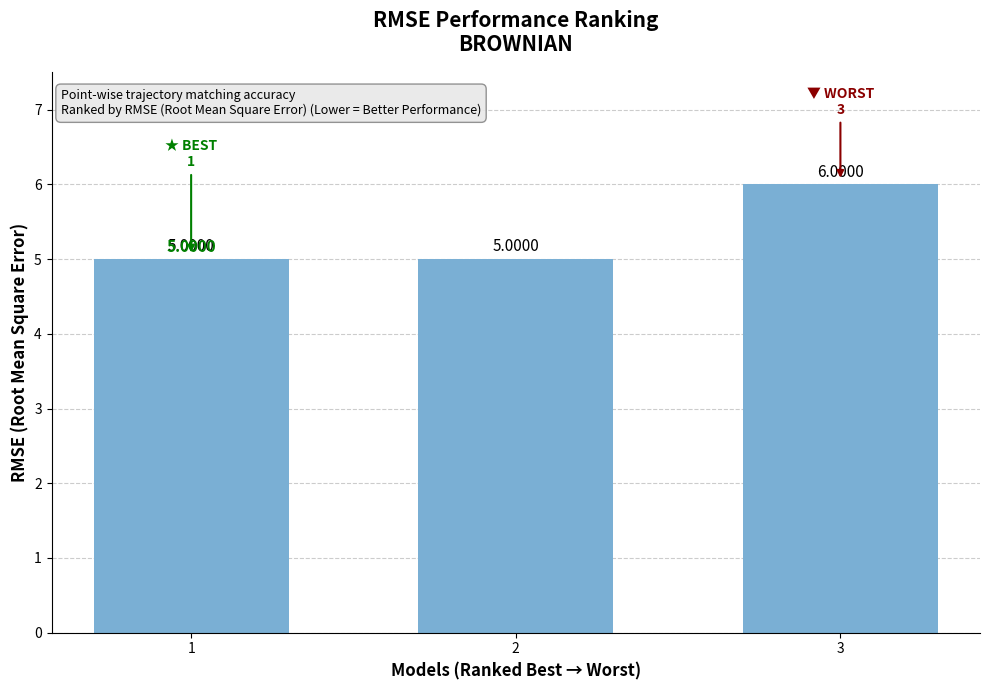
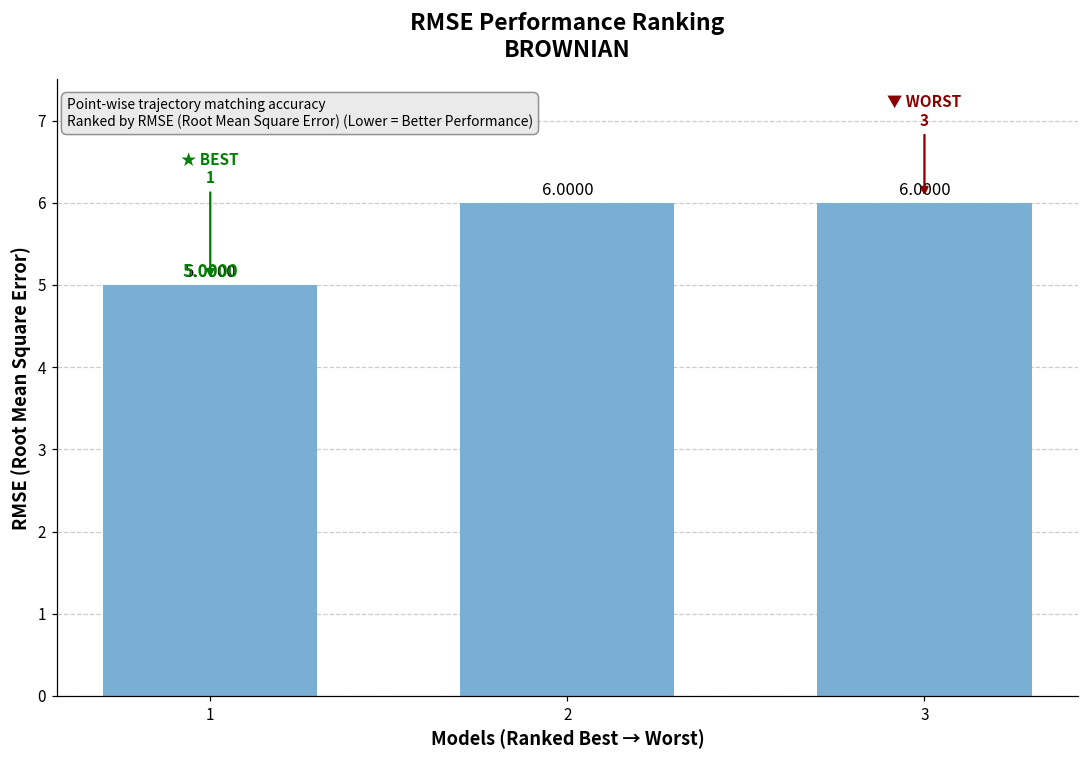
  {
-   "2": 5.0000
+   "2": 6.0000
  }
